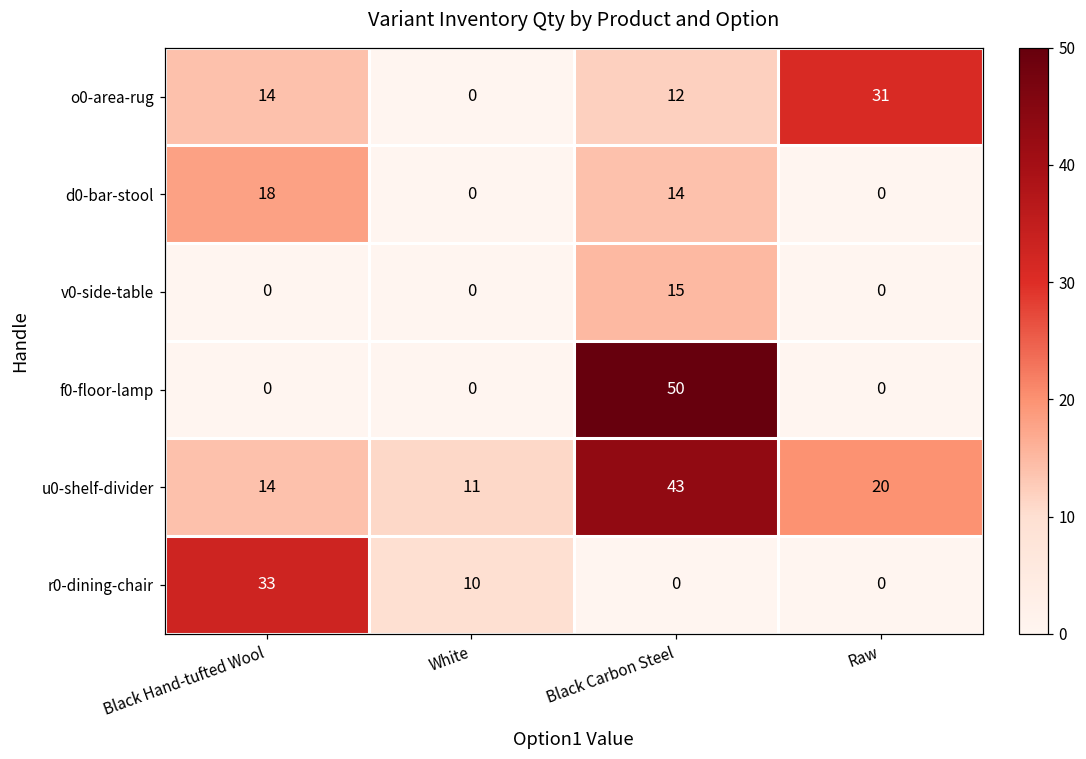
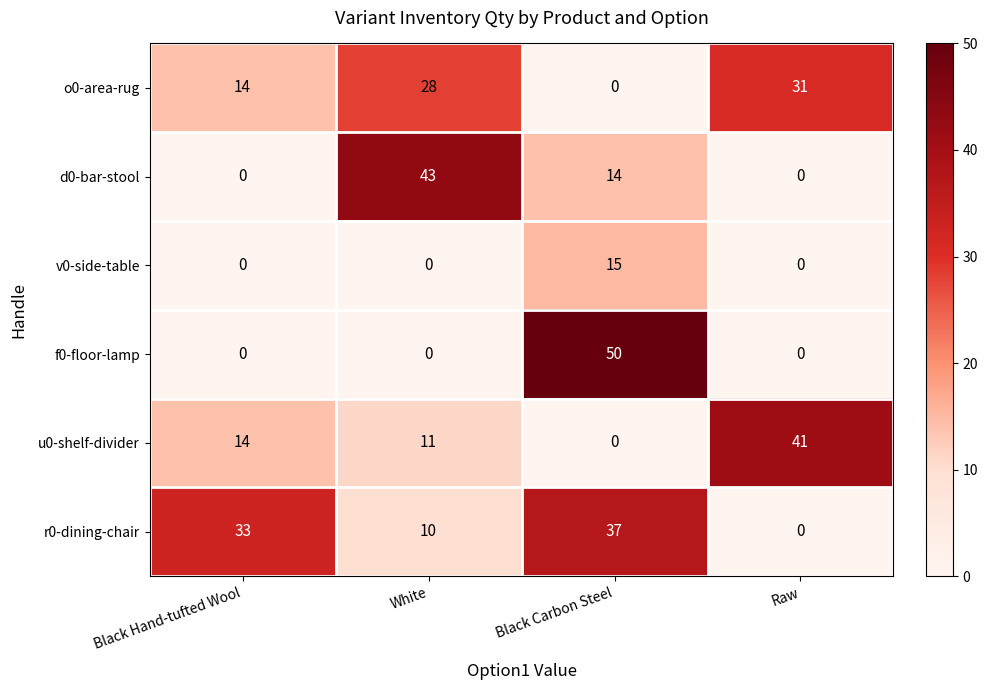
  {
    "o0-area-rug": {
      "Black Hand-tufted Wool": 14,
-     "White": 0,
-     "Black Carbon Steel": 12,
+     "White": 28,
+     "Black Carbon Steel": 0,
      "Raw": 31
    },
    "d0-bar-stool": {
-     "Black Hand-tufted Wool": 18,
-     "White": 0,
+     "Black Hand-tufted Wool": 0,
+     "White": 43,
      "Black Carbon Steel": 14,
      "Raw": 0
    },
    "v0-side-table": {
      "Black Hand-tufted Wool": 0,
      "White": 0,
      "Black Carbon Steel": 15,
      "Raw": 0
    },
    "f0-floor-lamp": {
      "Black Hand-tufted Wool": 0,
      "White": 0,
      "Black Carbon Steel": 50,
      "Raw": 0
    },
    "u0-shelf-divider": {
      "Black Hand-tufted Wool": 14,
      "White": 11,
-     "Black Carbon Steel": 43,
-     "Raw": 20
+     "Black Carbon Steel": 0,
+     "Raw": 41
    },
    "r0-dining-chair": {
      "Black Hand-tufted Wool": 33,
      "White": 10,
-     "Black Carbon Steel": 0,
+     "Black Carbon Steel": 37,
      "Raw": 0
    }
  }
